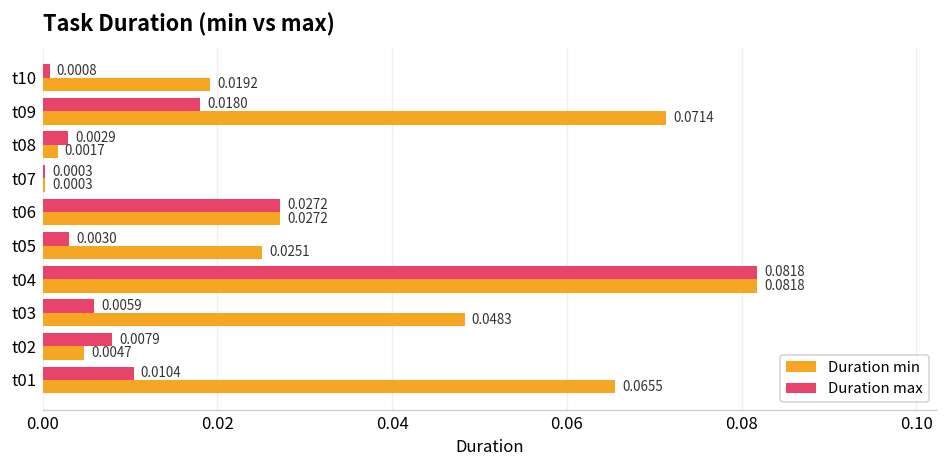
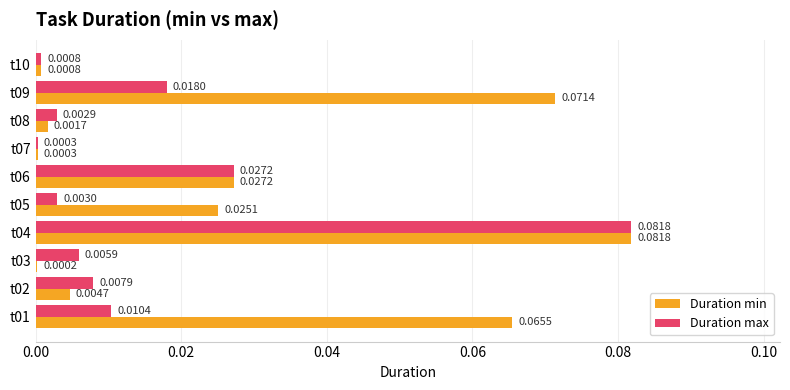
  {
    "Duration min": {
-     "t10": 0.0192,
+     "t10": 0.0008,
      "t09": 0.0714,
      "t08": 0.0017,
      "t07": 0.0003,
      "t06": 0.0272,
      "t05": 0.0251,
      "t04": 0.0818,
-     "t03": 0.0483,
+     "t03": 0.0002,
      "t02": 0.0047,
      "t01": 0.0655
    },
    "Duration max": {
      "t10": 0.0008,
      "t09": 0.0180,
      "t08": 0.0029,
      "t07": 0.0003,
      "t06": 0.0272,
      "t05": 0.0030,
      "t04": 0.0818,
      "t03": 0.0059,
      "t02": 0.0079,
      "t01": 0.0104
    }
  }
